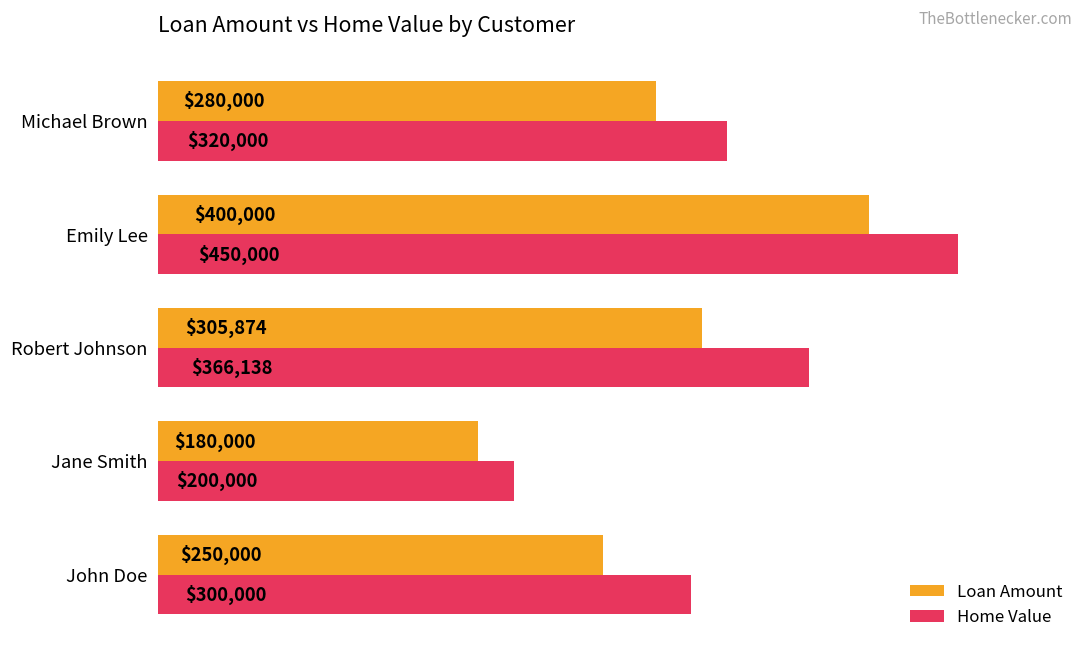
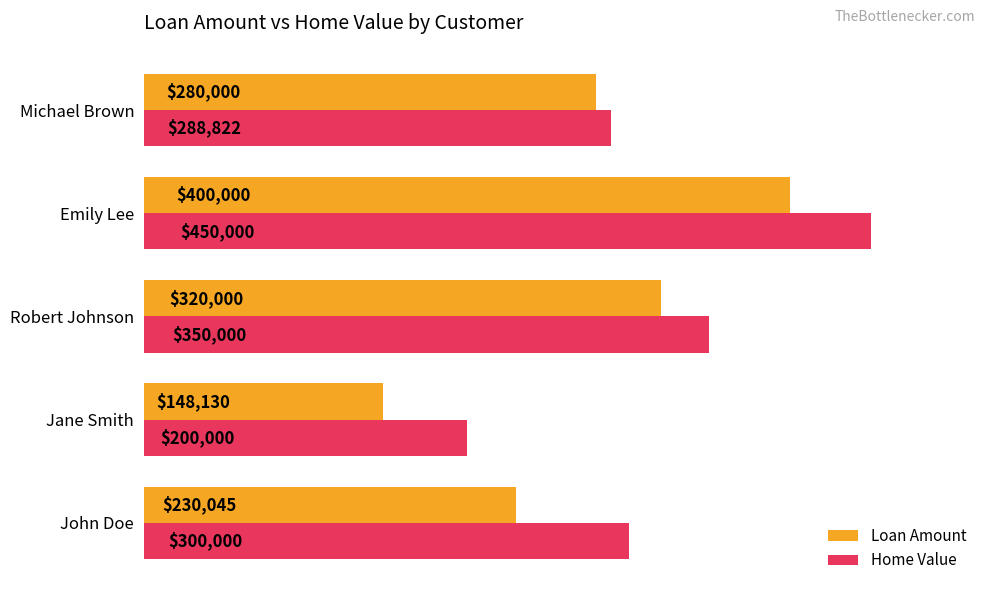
  {
    "Loan Amount": {
      "Michael Brown": "$280,000",
      "Emily Lee": "$400,000",
-     "Robert Johnson": "$305,874",
-     "Jane Smith": "$180,000",
-     "John Doe": "$250,000"
+     "Robert Johnson": "$320,000",
+     "Jane Smith": "$148,130",
+     "John Doe": "$230,045"
    },
    "Home Value": {
-     "Michael Brown": "$320,000",
+     "Michael Brown": "$288,822",
      "Emily Lee": "$450,000",
-     "Robert Johnson": "$366,138",
+     "Robert Johnson": "$350,000",
      "Jane Smith": "$200,000",
      "John Doe": "$300,000"
    }
  }
